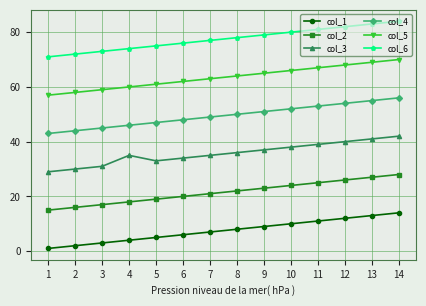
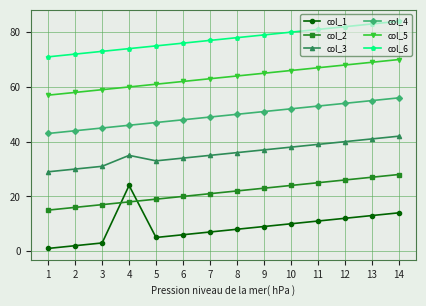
  {
    "col_1": {
      "1": 1,
      "2": 2,
      "3": 3,
-     "4": 4,
+     "4": 24,
      "5": 5,
      "6": 6,
      "7": 7,
      "8": 8,
      "9": 9,
      "10": 10,
      "11": 11,
      "12": 12,
      "13": 13,
      "14": 14
    },
    "col_5": {
      "1": 57,
      "2": 58,
      "3": 59,
      "4": 60,
      "5": 61,
      "6": 62,
      "7": 63,
      "8": 64,
      "9": 65,
      "10": 66,
      "11": 67,
      "12": 68,
      "13": 69,
      "14": 70
    },
    "col_6": {
      "1": 71,
      "2": 72,
      "3": 73,
      "4": 74,
      "5": 75,
      "6": 76,
      "7": 77,
      "8": 78,
      "9": 79,
      "10": 80
    }
  }
